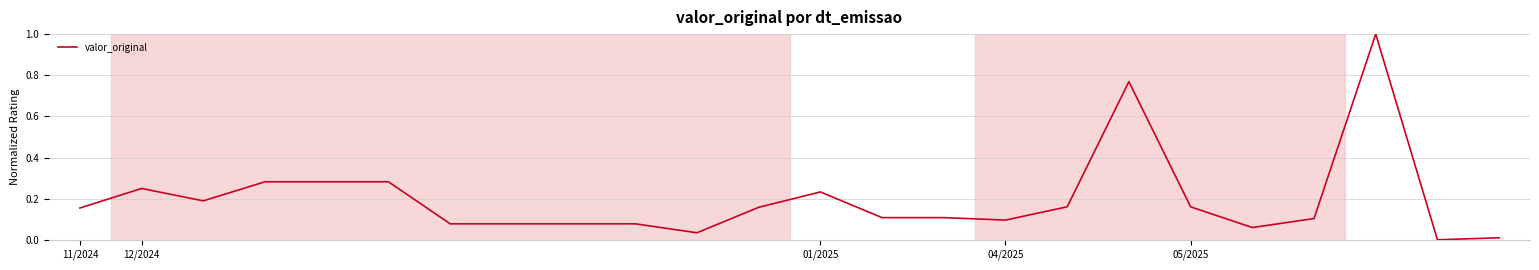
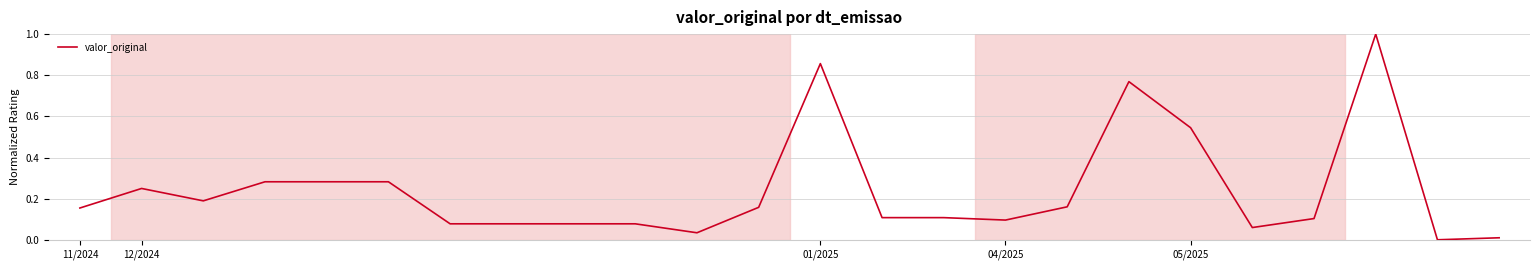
  {
    "11/2024": 0.15,
    "12/2024": 0.25,
-   "01/2025": 0.23,
+   "01/2025": 0.86,
    "04/2025": 0.10,
-   "05/2025": 0.16
+   "05/2025": 0.54
  }
